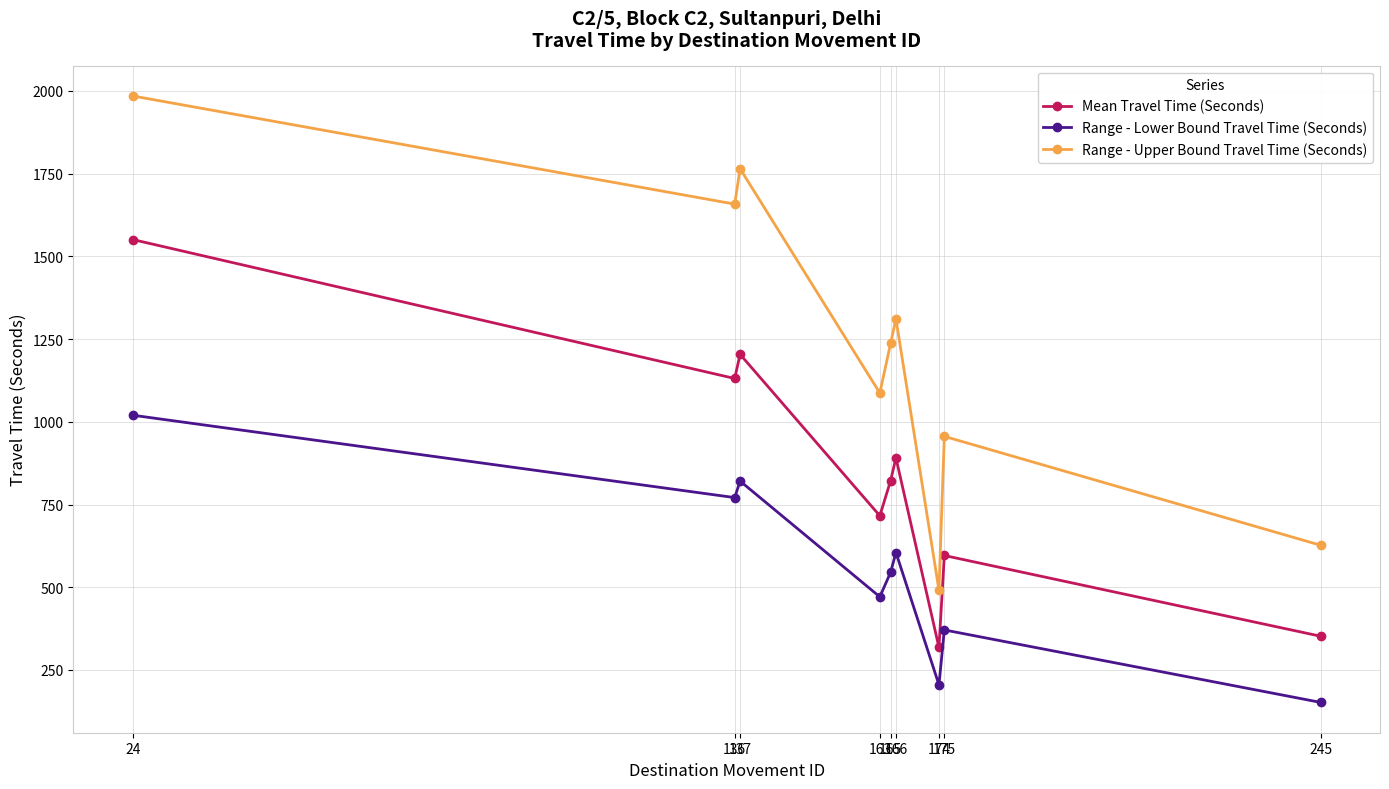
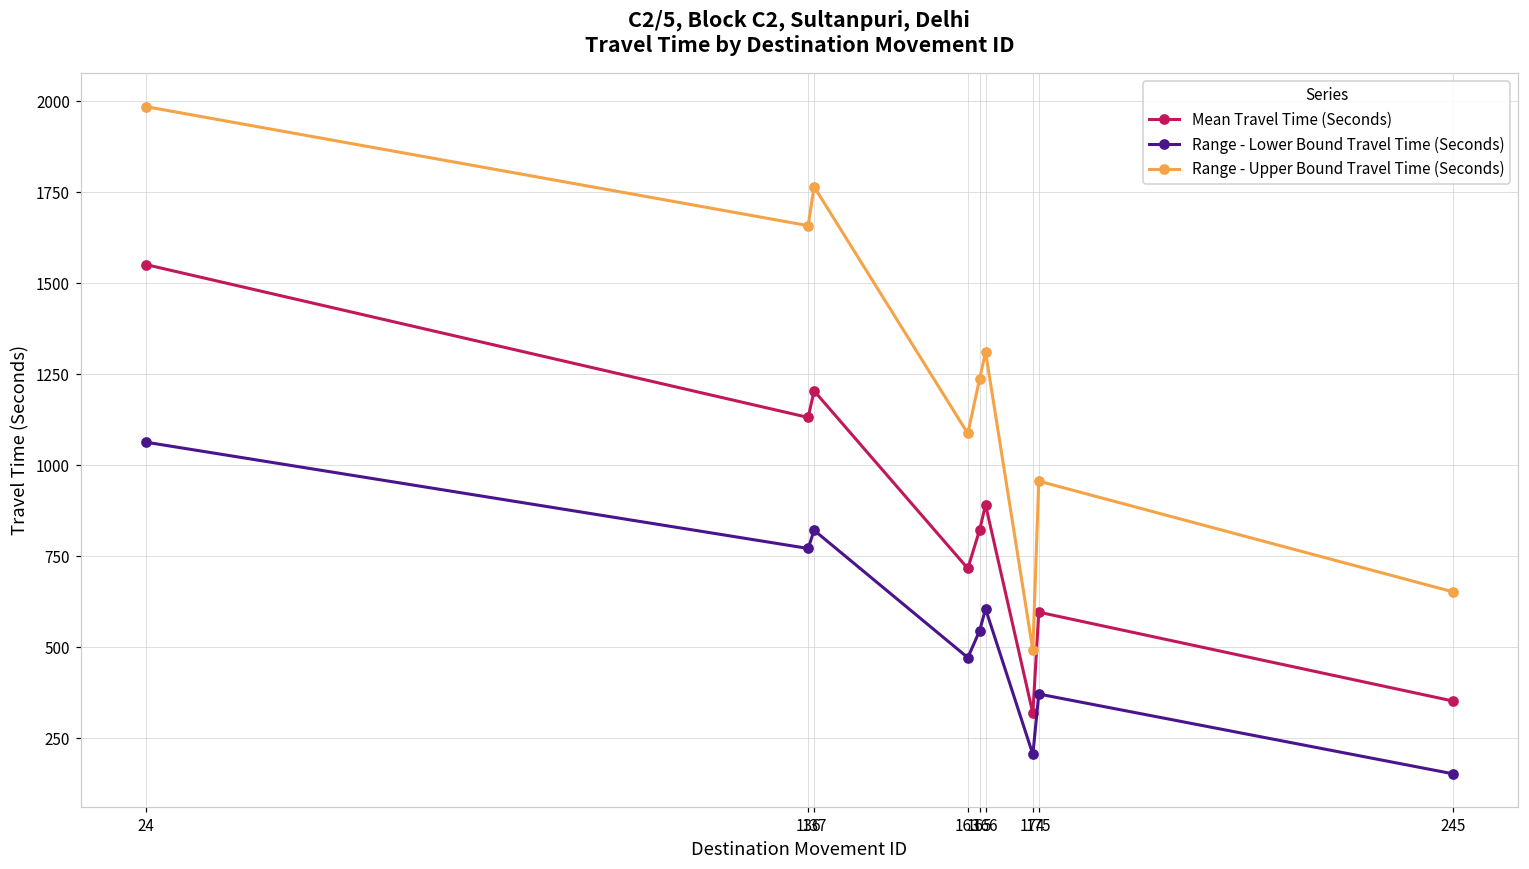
  {
    "Mean Travel Time (Seconds)": {
      "24": 1550,
      "245": 350
    },
    "Range - Lower Bound Travel Time (Seconds)": {
-     "24": 1020,
+     "24": 1060,
      "245": 150
    },
    "Range - Upper Bound Travel Time (Seconds)": {
      "24": 1990,
-     "245": 630
+     "245": 650
    }
  }
